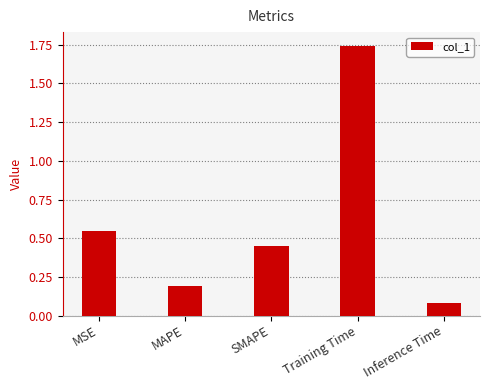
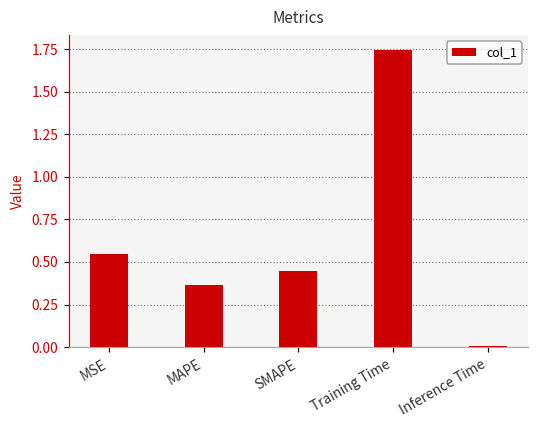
  {
    "MSE": 0.55,
-   "MAPE": 0.19,
+   "MAPE": 0.37,
    "SMAPE": 0.45,
    "Training Time": 1.74,
-   "Inference Time": 0.08
+   "Inference Time": 0.01
  }
